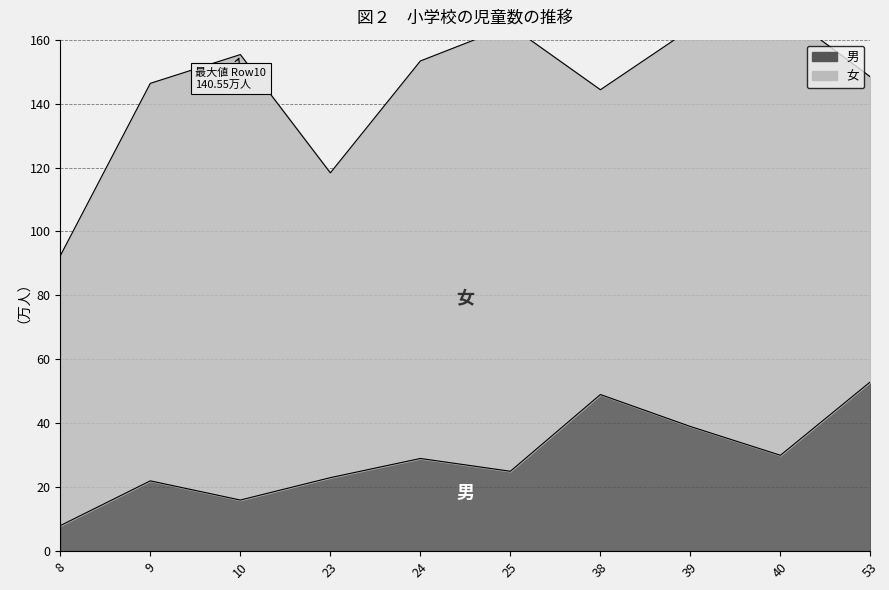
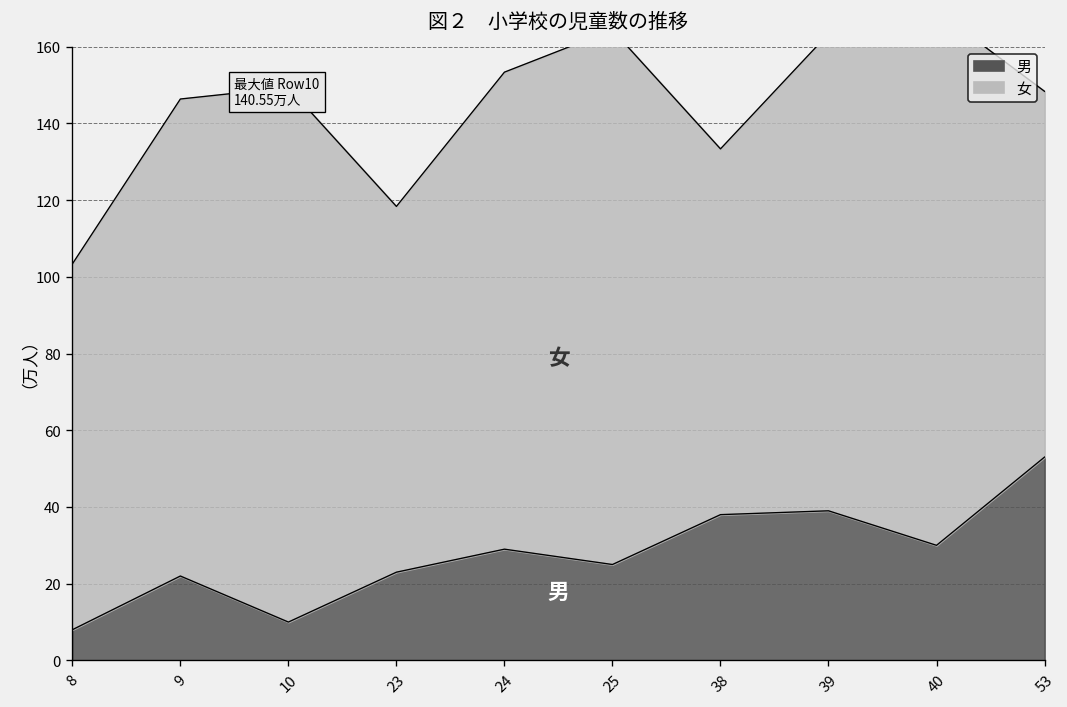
  {
    "男": {
      "8": 8,
      "9": 22,
-     "10": 16,
+     "10": 10,
      "23": 23,
      "24": 29,
      "25": 25,
-     "38": 49,
+     "38": 38,
      "39": 39,
      "40": 30,
      "53": 53
    },
    "女": {
-     "8": 84,
+     "8": 95,
      "9": 124,
      "23": 95,
      "24": 124,
      "38": 95,
      "53": 95
    }
  }
